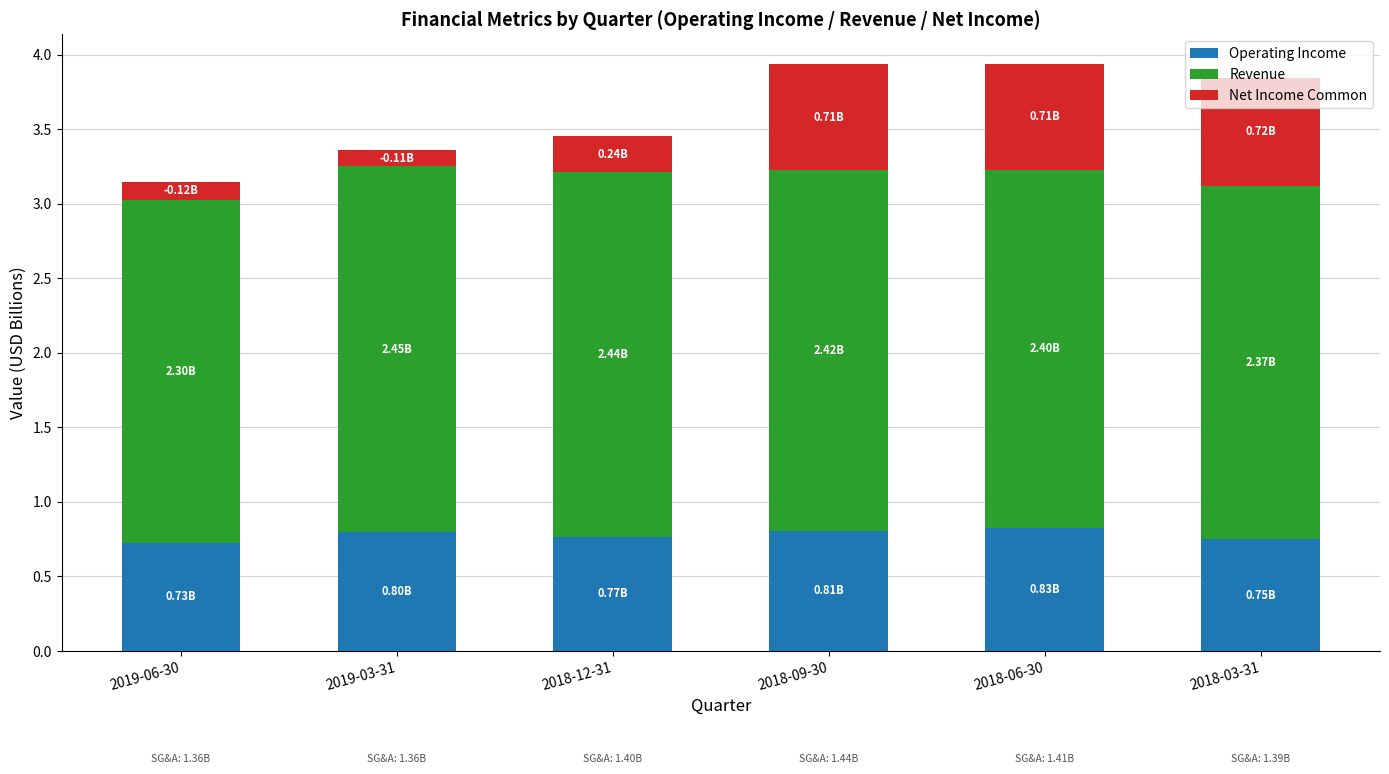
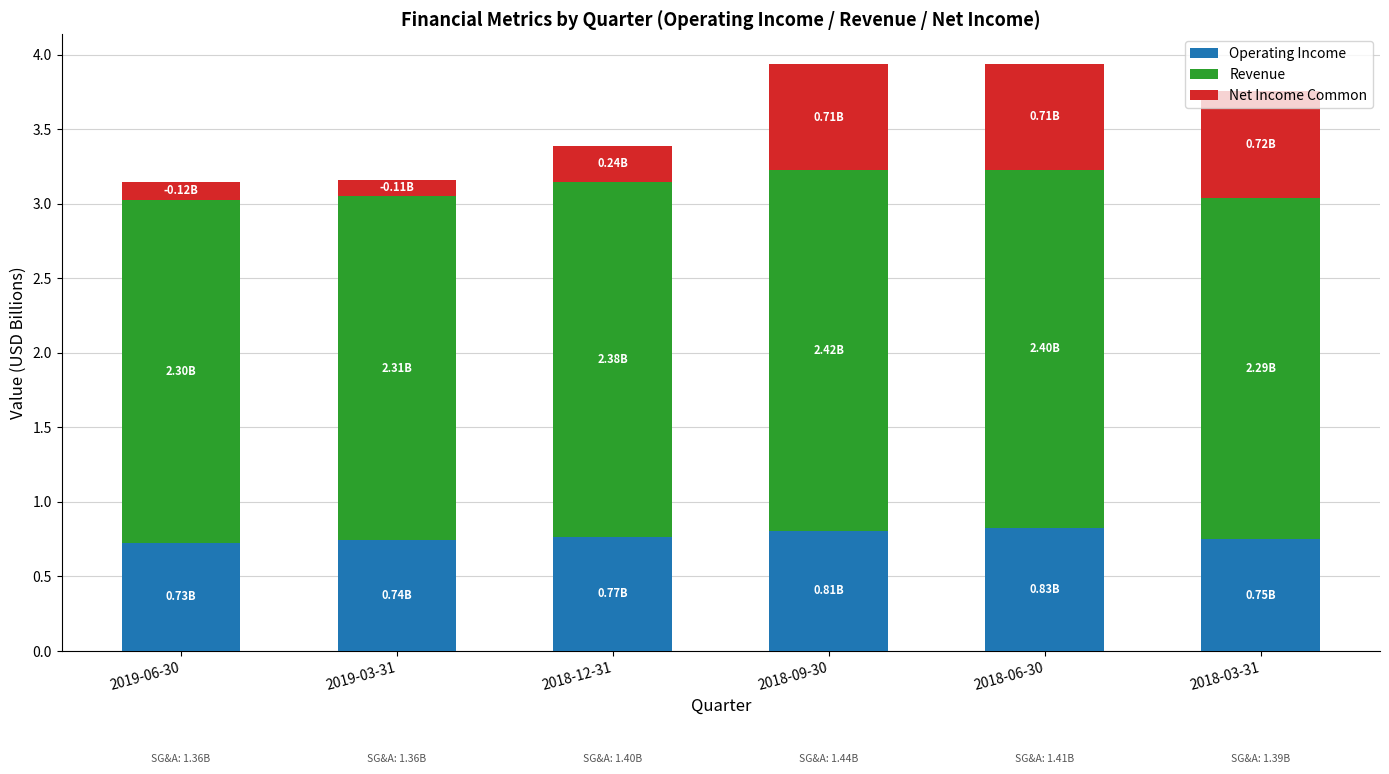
  {
    "Operating Income": {
      "2019-06-30": "0.73B",
-     "2019-03-31": "0.80B",
+     "2019-03-31": "0.74B",
      "2018-12-31": "0.77B",
      "2018-09-30": "0.81B",
      "2018-06-30": "0.83B",
      "2018-03-31": "0.75B"
    },
    "Revenue": {
      "2019-06-30": "2.30B",
-     "2019-03-31": "2.45B",
-     "2018-12-31": "2.44B",
+     "2019-03-31": "2.31B",
+     "2018-12-31": "2.38B",
      "2018-09-30": "2.42B",
      "2018-06-30": "2.40B",
-     "2018-03-31": "2.37B"
+     "2018-03-31": "2.29B"
    },
    "Net Income Common": {
      "2018-12-31": "0.24B",
      "2018-09-30": "0.71B",
      "2018-06-30": "0.71B"
    }
  }
